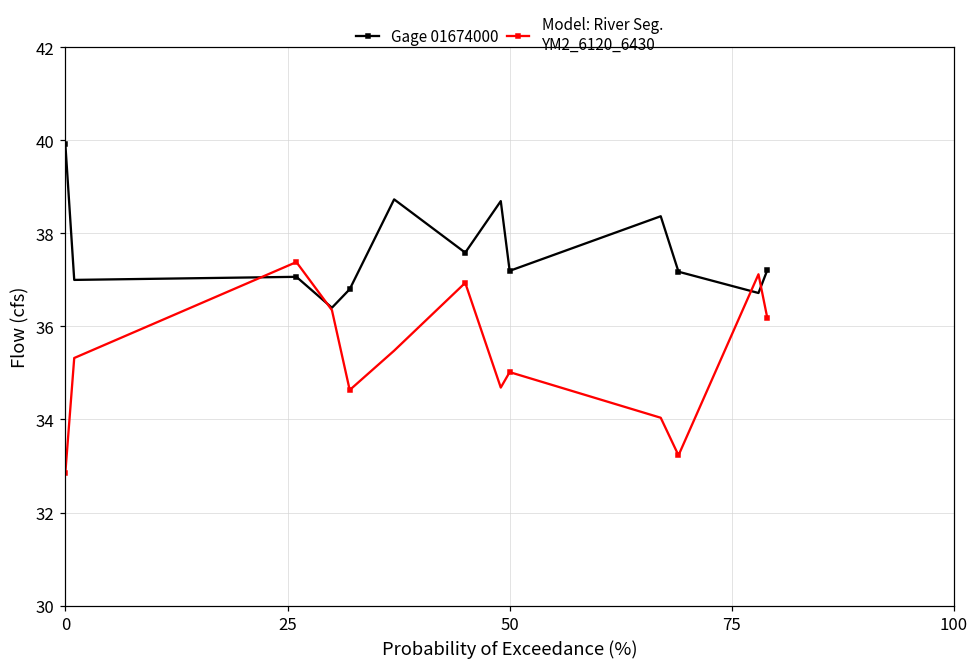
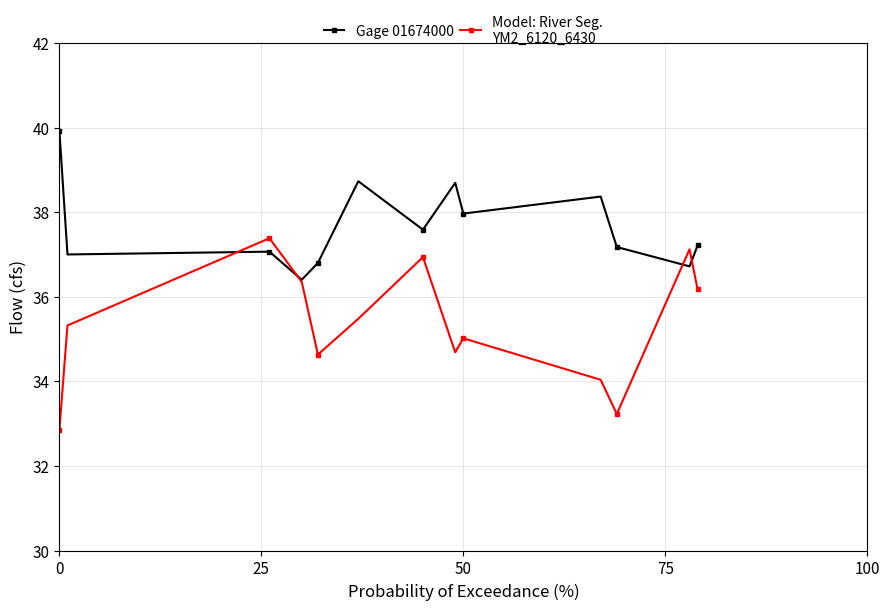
  {
    "Gage 01674000": {
      "0": 39.9,
-     "50": 37.2
+     "50": 38.0
    },
    "Model: River Seg. YM2_6120_6430": {
      "0": 32.9,
      "50": 35.0
    }
  }
